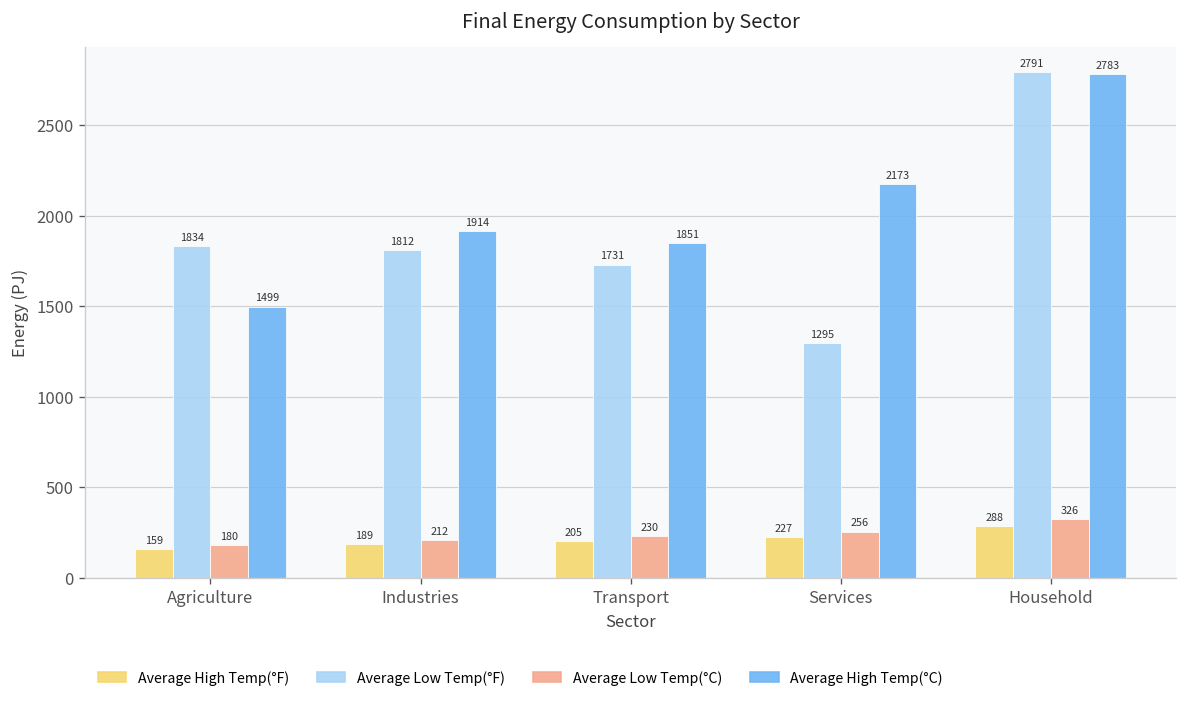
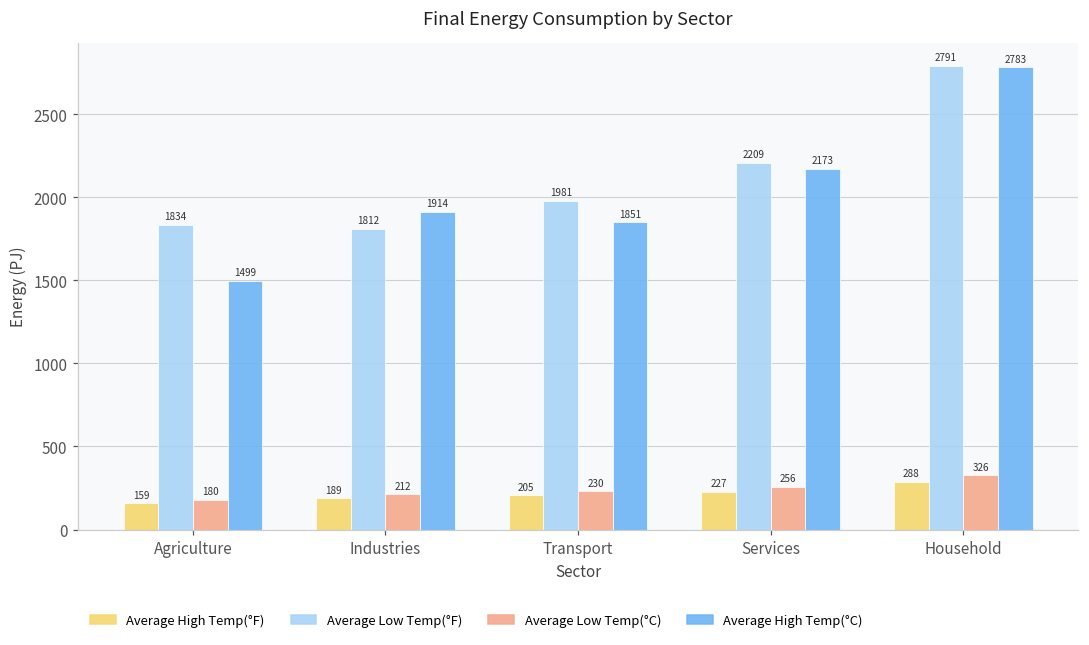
  {
    "Average Low Temp(°F)": {
      "Agriculture": 1834,
      "Industries": 1812,
-     "Transport": 1731,
-     "Services": 1295,
+     "Transport": 1981,
+     "Services": 2209,
      "Household": 2791
    },
    "Average High Temp(°C)": {
      "Agriculture": 1499,
      "Industries": 1914,
      "Transport": 1851,
      "Services": 2173,
      "Household": 2783
    }
  }
